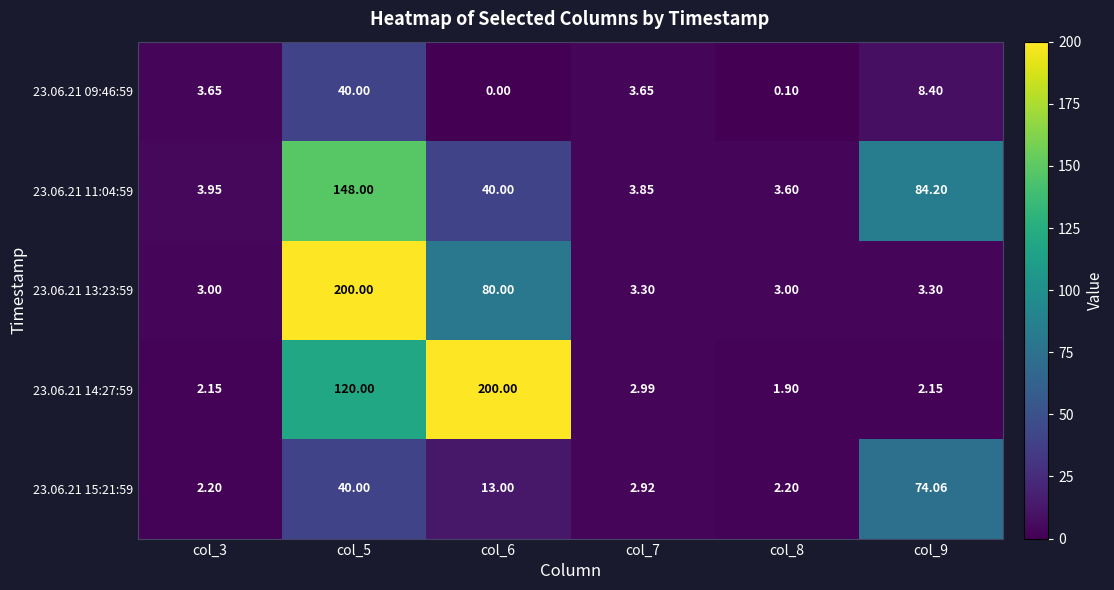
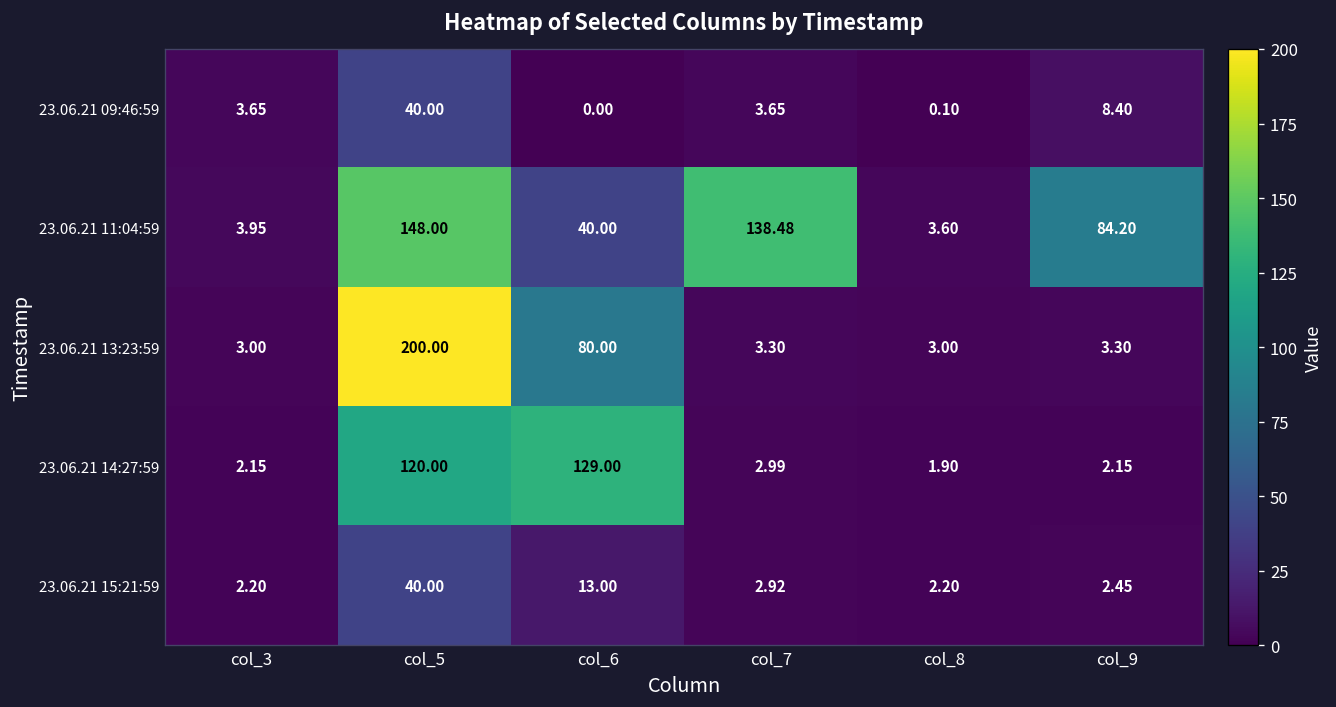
  {
    "23.06.21 09:46:59": {
      "col_3": 3.65,
      "col_5": 40.00,
      "col_6": 0.00,
      "col_7": 3.65,
      "col_8": 0.10,
      "col_9": 8.40
    },
    "23.06.21 11:04:59": {
      "col_3": 3.95,
      "col_5": 148.00,
      "col_6": 40.00,
-     "col_7": 3.85,
+     "col_7": 138.48,
      "col_8": 3.60,
      "col_9": 84.20
    },
    "23.06.21 13:23:59": {
      "col_3": 3.00,
      "col_5": 200.00,
      "col_6": 80.00,
      "col_7": 3.30,
      "col_8": 3.00,
      "col_9": 3.30
    },
    "23.06.21 14:27:59": {
      "col_3": 2.15,
      "col_5": 120.00,
-     "col_6": 200.00,
+     "col_6": 129.00,
      "col_7": 2.99,
      "col_8": 1.90,
      "col_9": 2.15
    },
    "23.06.21 15:21:59": {
      "col_3": 2.20,
      "col_5": 40.00,
      "col_6": 13.00,
      "col_7": 2.92,
      "col_8": 2.20,
-     "col_9": 74.06
+     "col_9": 2.45
    }
  }
